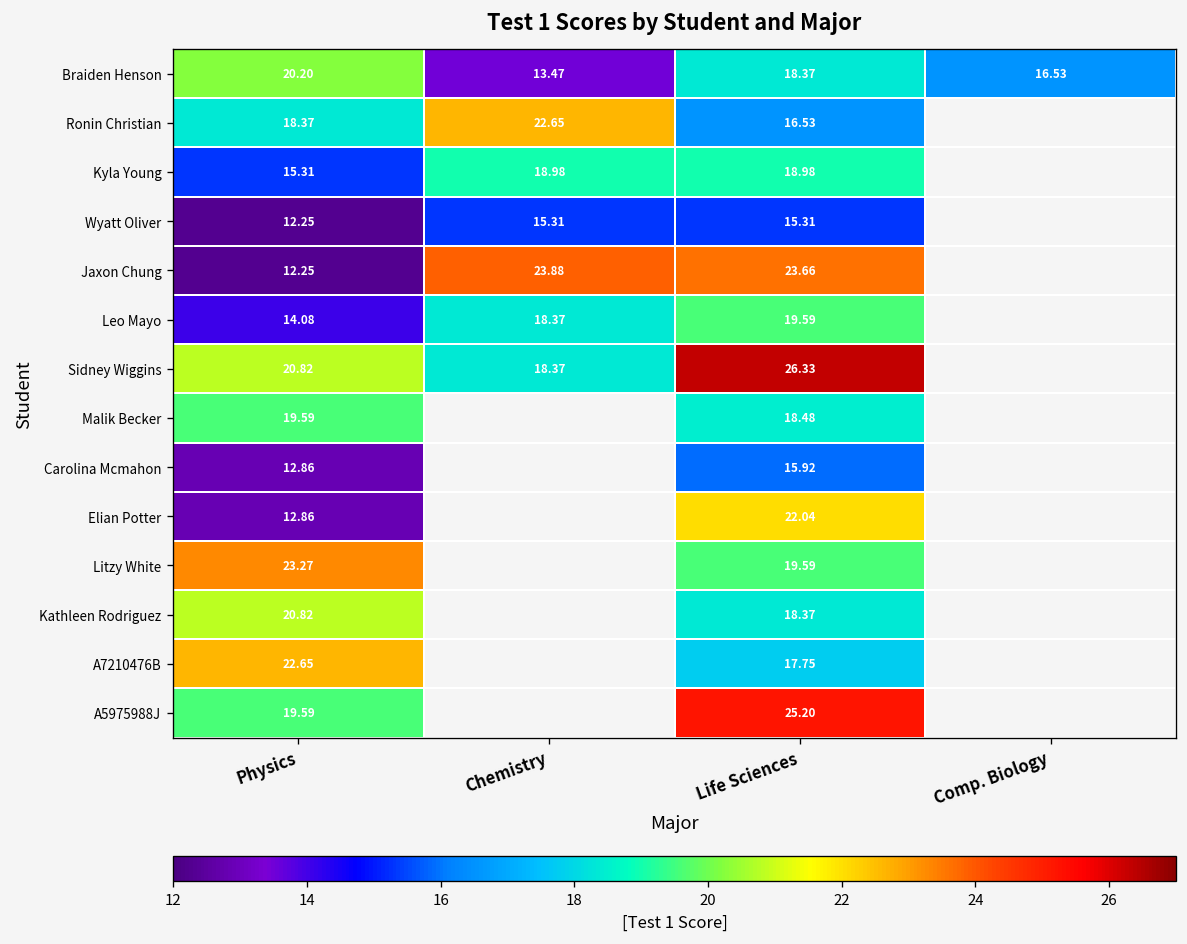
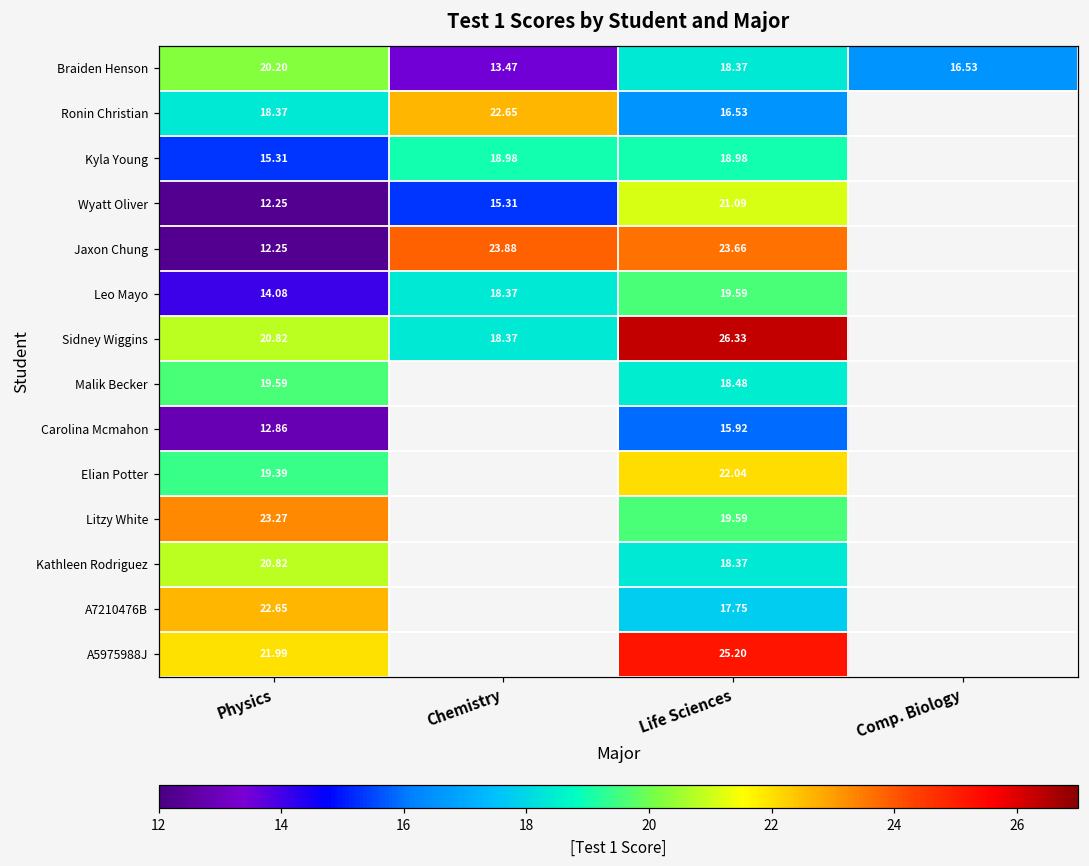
  {
    "Braiden Henson": {
      "Physics": 20.20,
      "Chemistry": 13.47,
      "Life Sciences": 18.37,
      "Comp. Biology": 16.53
    },
    "Ronin Christian": {
      "Physics": 18.37,
      "Chemistry": 22.65,
      "Life Sciences": 16.53
    },
    "Kyla Young": {
      "Physics": 15.31,
      "Chemistry": 18.98,
      "Life Sciences": 18.98
    },
    "Wyatt Oliver": {
      "Physics": 12.25,
      "Chemistry": 15.31,
-     "Life Sciences": 15.31
+     "Life Sciences": 21.09
    },
    "Jaxon Chung": {
      "Physics": 12.25,
      "Chemistry": 23.88,
      "Life Sciences": 23.66
    },
    "Leo Mayo": {
      "Physics": 14.08,
      "Chemistry": 18.37,
      "Life Sciences": 19.59
    },
    "Sidney Wiggins": {
      "Physics": 20.82,
      "Chemistry": 18.37,
      "Life Sciences": 26.33
    },
    "Malik Becker": {
      "Physics": 19.59,
      "Life Sciences": 18.48
    },
    "Carolina Mcmahon": {
      "Physics": 12.86,
      "Life Sciences": 15.92
    },
    "Elian Potter": {
-     "Physics": 12.86,
+     "Physics": 19.39,
      "Life Sciences": 22.04
    },
    "Litzy White": {
      "Physics": 23.27,
      "Life Sciences": 19.59
    },
    "Kathleen Rodriguez": {
      "Physics": 20.82,
      "Life Sciences": 18.37
    },
    "A7210476B": {
      "Physics": 22.65,
      "Life Sciences": 17.75
    },
    "A5975988J": {
-     "Physics": 19.59,
+     "Physics": 21.99,
      "Life Sciences": 25.20
    }
  }
